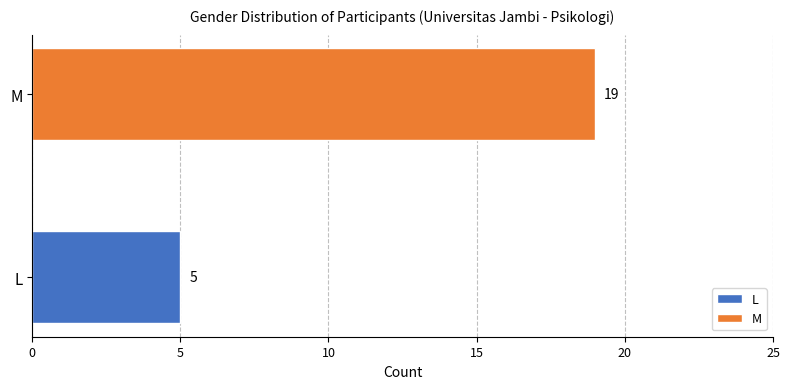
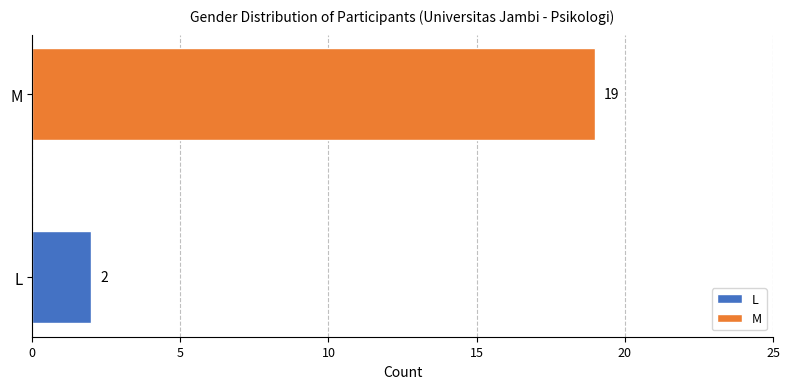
  {
    "M": 19,
-   "L": 5
+   "L": 2
  }
